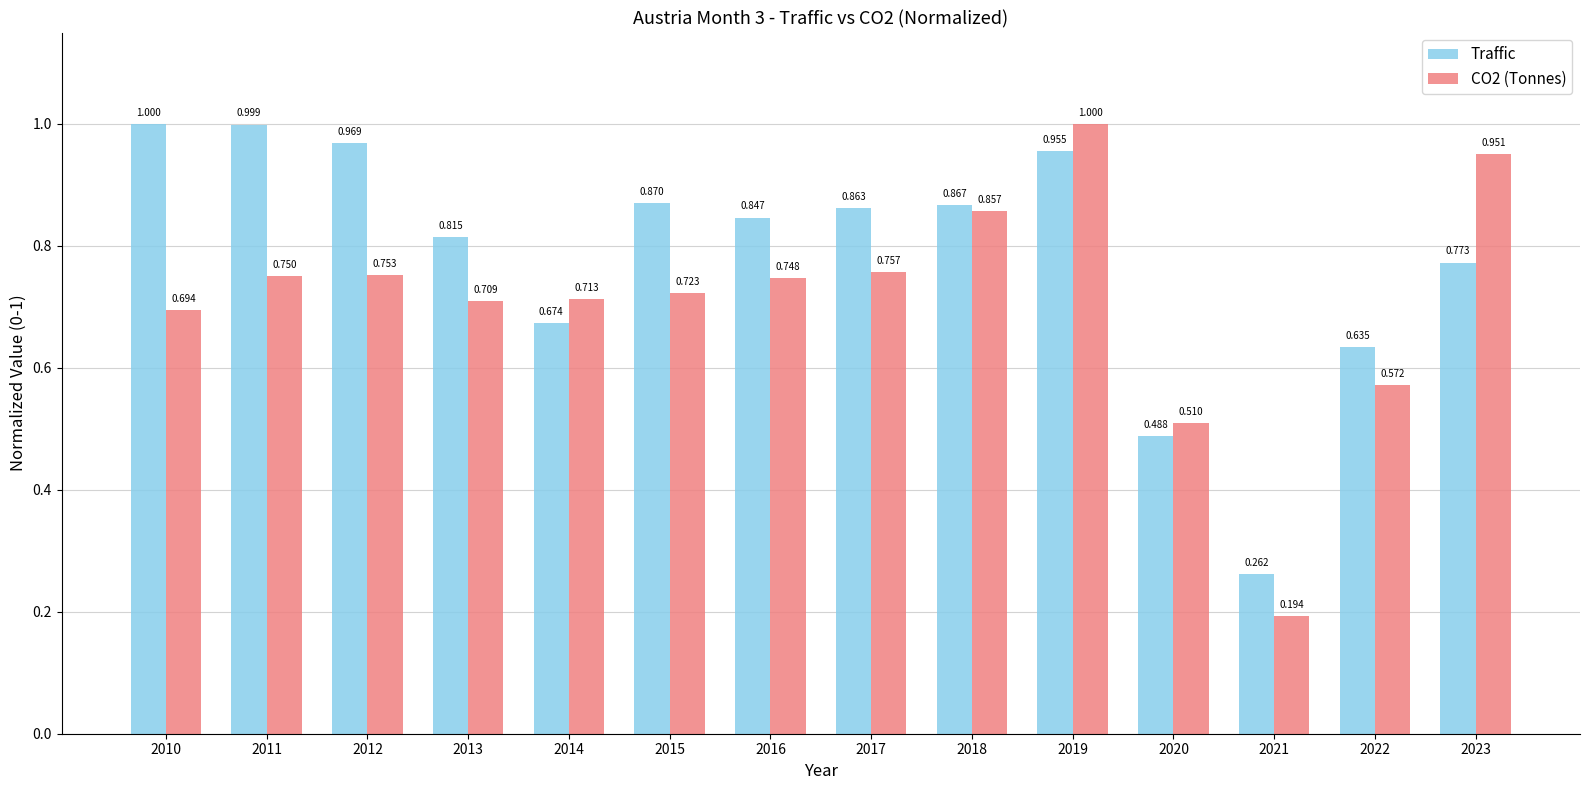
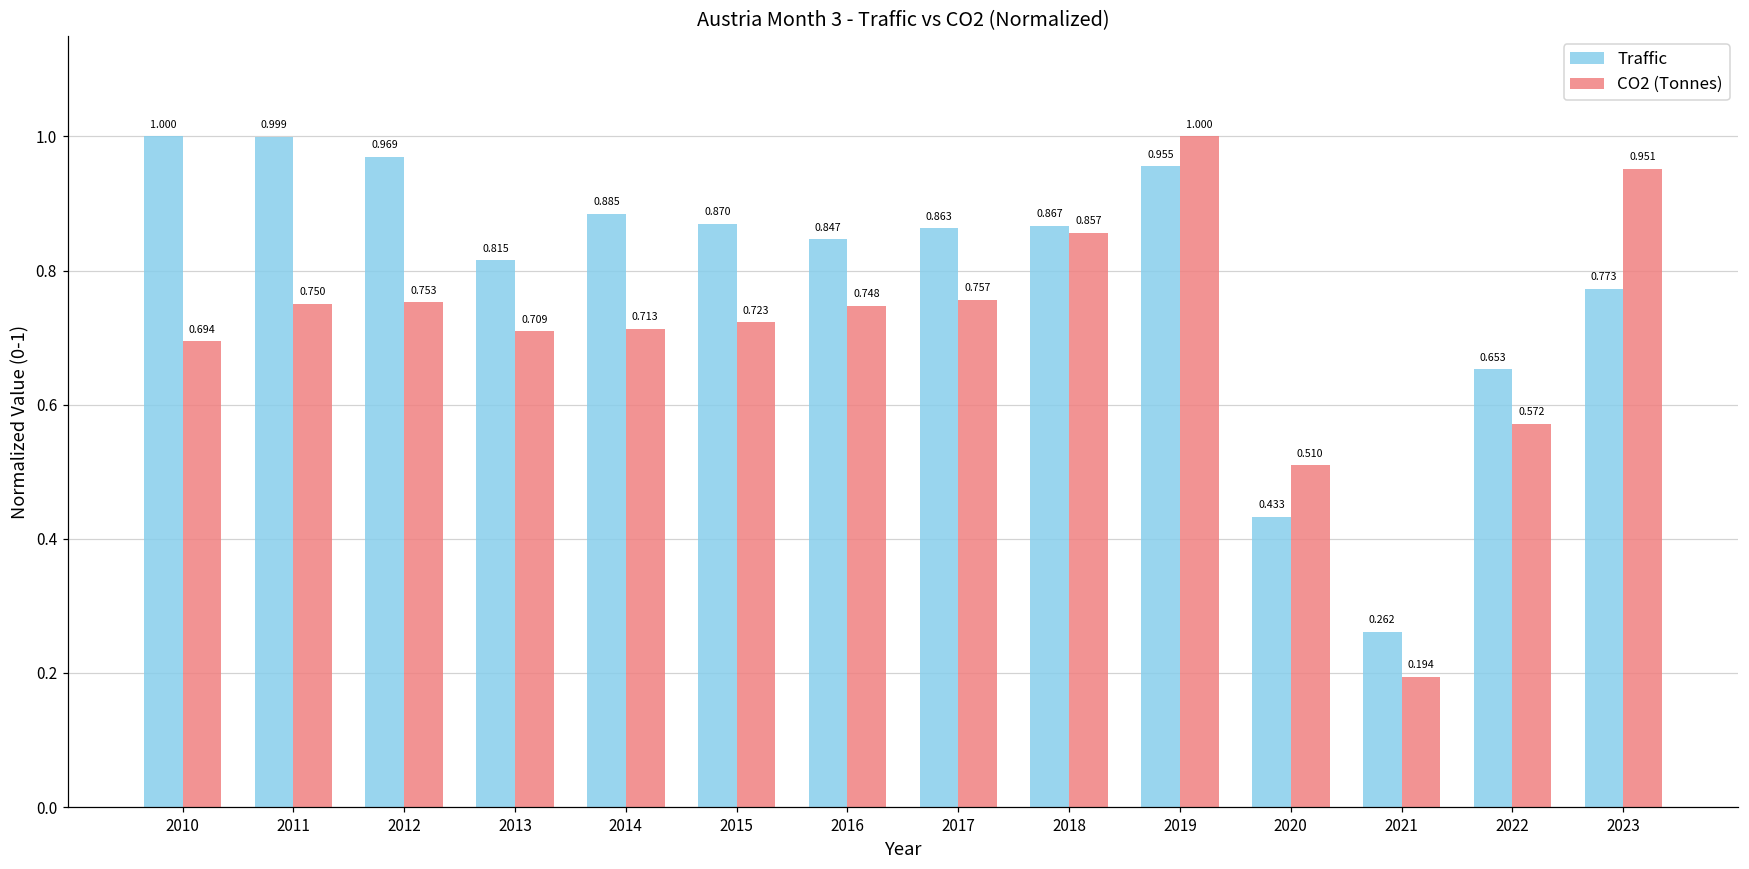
  {
    "Traffic": {
      "2010": 1.000,
      "2011": 0.999,
      "2012": 0.969,
      "2013": 0.815,
-     "2014": 0.674,
+     "2014": 0.885,
      "2015": 0.870,
      "2016": 0.847,
      "2017": 0.863,
      "2018": 0.867,
      "2019": 0.955,
-     "2020": 0.488,
+     "2020": 0.433,
      "2021": 0.262,
-     "2022": 0.635,
+     "2022": 0.653,
      "2023": 0.773
    },
    "CO2 (Tonnes)": {
      "2010": 0.694,
      "2011": 0.750,
      "2012": 0.753,
      "2013": 0.709,
      "2014": 0.713,
      "2015": 0.723,
      "2016": 0.748,
      "2017": 0.757,
      "2018": 0.857,
      "2019": 1.000,
      "2020": 0.510,
      "2021": 0.194,
      "2022": 0.572,
      "2023": 0.951
    }
  }
